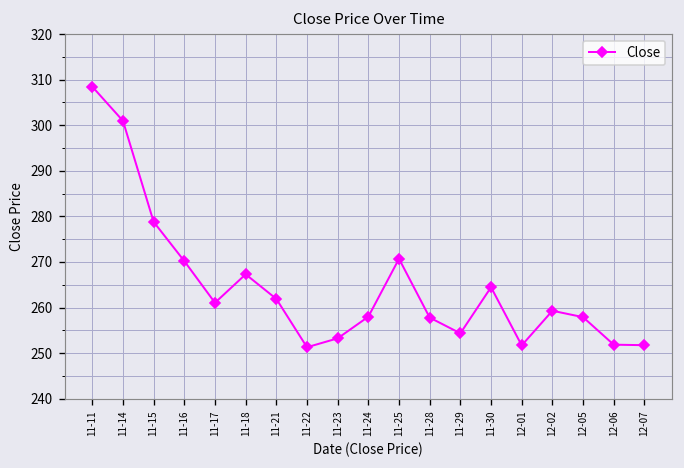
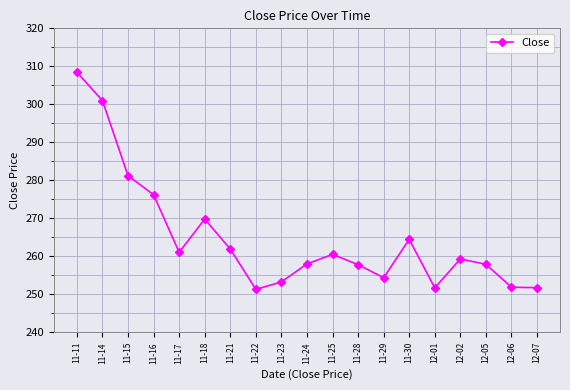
  {
    "11-11": 308,
    "11-14": 301,
-   "11-15": 279,
-   "11-16": 270,
+   "11-15": 281,
+   "11-16": 276,
    "11-17": 261,
-   "11-18": 267,
+   "11-18": 270,
    "11-21": 262,
    "11-22": 251,
    "11-23": 253,
    "11-24": 258,
-   "11-25": 271,
+   "11-25": 261,
    "11-28": 258,
    "11-29": 254,
    "11-30": 264,
    "12-01": 252,
    "12-02": 259,
    "12-05": 258,
    "12-06": 252,
    "12-07": 252
  }
